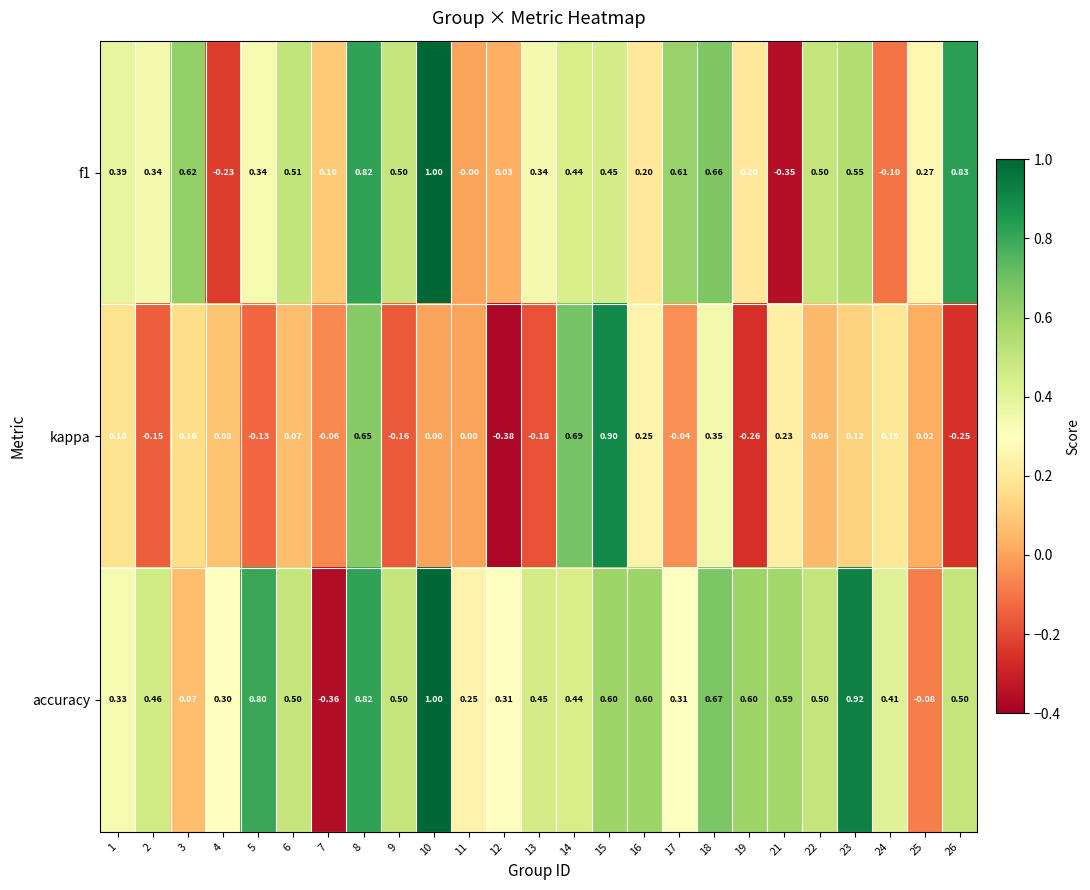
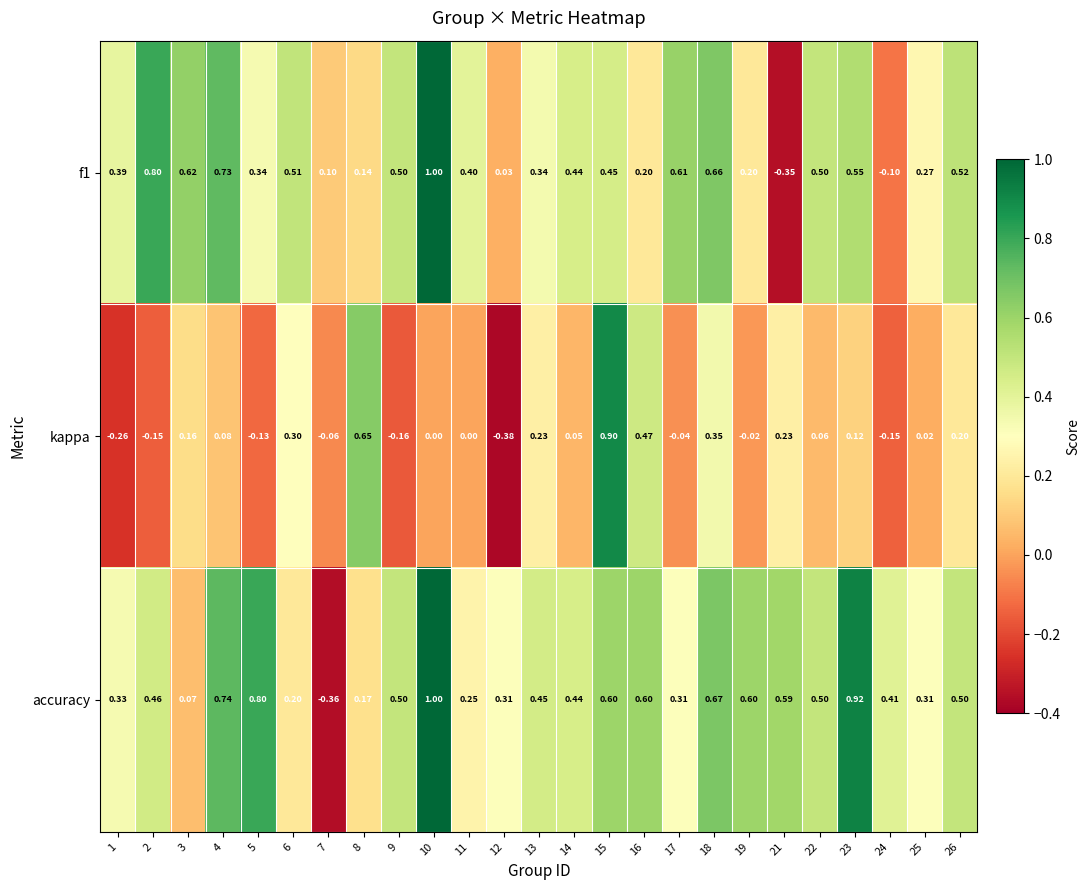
  {
    "f1": {
      "1": 0.39,
-     "2": 0.34,
+     "2": 0.80,
      "3": 0.62,
-     "4": -0.23,
+     "4": 0.73,
      "5": 0.34,
      "6": 0.51,
      "7": 0.10,
-     "8": 0.82,
+     "8": 0.14,
      "9": 0.50,
      "10": 1.00,
-     "11": -0.00,
+     "11": 0.40,
      "12": 0.03,
      "13": 0.34,
      "14": 0.44,
      "15": 0.45,
      "16": 0.20,
      "17": 0.61,
      "18": 0.66,
      "19": 0.20,
      "21": -0.35,
      "22": 0.50,
      "23": 0.55,
      "24": -0.10,
      "25": 0.27,
-     "26": 0.83
+     "26": 0.52
    },
    "kappa": {
-     "1": 0.18,
+     "1": -0.26,
      "2": -0.15,
      "3": 0.16,
      "4": 0.08,
      "5": -0.13,
-     "6": 0.07,
+     "6": 0.30,
      "7": -0.06,
      "8": 0.65,
      "9": -0.16,
      "10": 0.00,
      "11": 0.00,
      "12": -0.38,
-     "13": -0.18,
-     "14": 0.69,
+     "13": 0.23,
+     "14": 0.05,
      "15": 0.90,
-     "16": 0.25,
+     "16": 0.47,
      "17": -0.04,
      "18": 0.35,
-     "19": -0.26,
+     "19": -0.02,
      "21": 0.23,
      "22": 0.06,
      "23": 0.12,
-     "24": 0.19,
+     "24": -0.15,
      "25": 0.02,
-     "26": -0.25
+     "26": 0.20
    },
    "accuracy": {
      "1": 0.33,
      "2": 0.46,
      "3": 0.07,
-     "4": 0.30,
+     "4": 0.74,
      "5": 0.80,
-     "6": 0.50,
+     "6": 0.20,
      "7": -0.36,
-     "8": 0.82,
+     "8": 0.17,
      "9": 0.50,
      "10": 1.00,
      "11": 0.25,
      "12": 0.31,
      "13": 0.45,
      "14": 0.44,
      "15": 0.60,
      "16": 0.60,
      "17": 0.31,
      "18": 0.67,
      "19": 0.60,
      "21": 0.59,
      "22": 0.50,
      "23": 0.92,
      "24": 0.41,
-     "25": -0.08,
+     "25": 0.31,
      "26": 0.50
    }
  }
